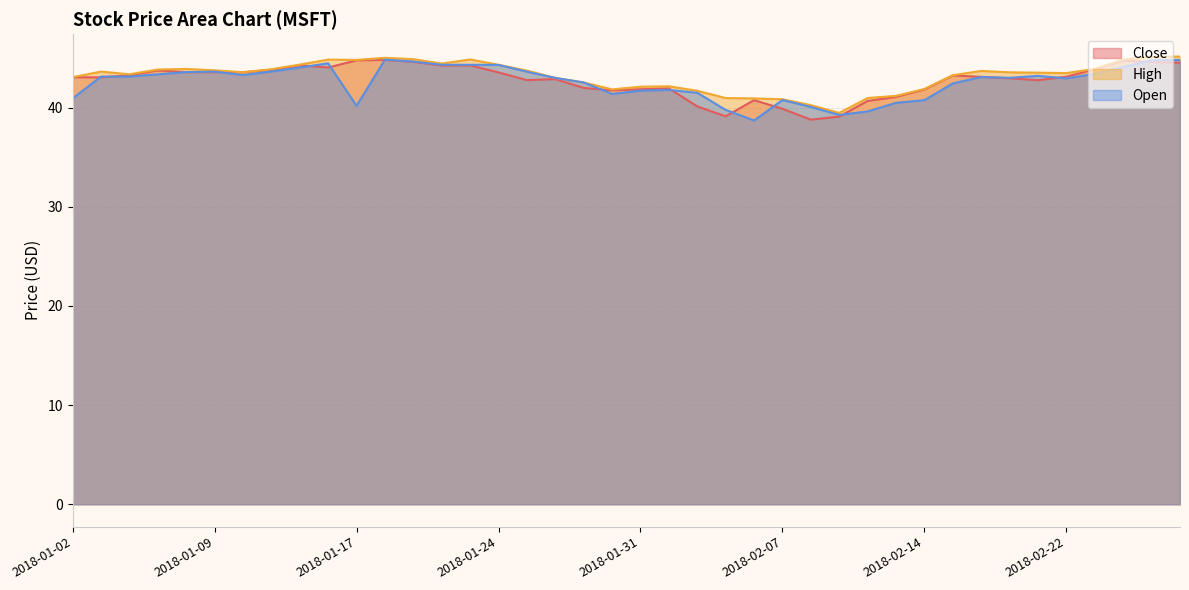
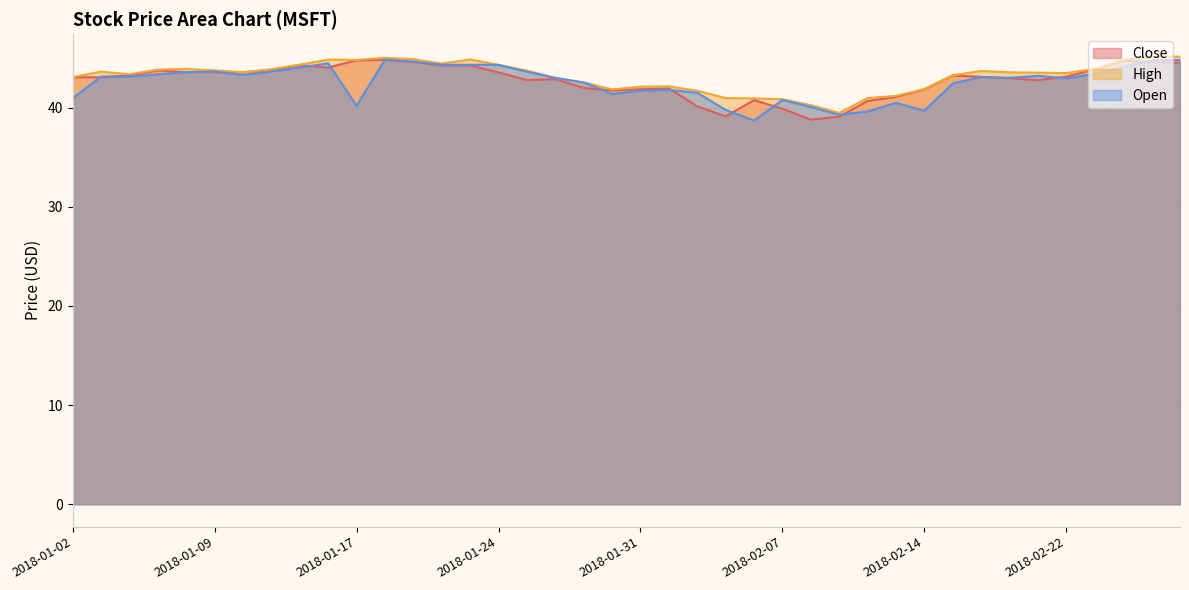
  {
    "Open": {
      "2018-01-02": 41,
      "2018-01-17": 40,
-     "2018-02-14": 41
+     "2018-02-14": 40
    }
  }
